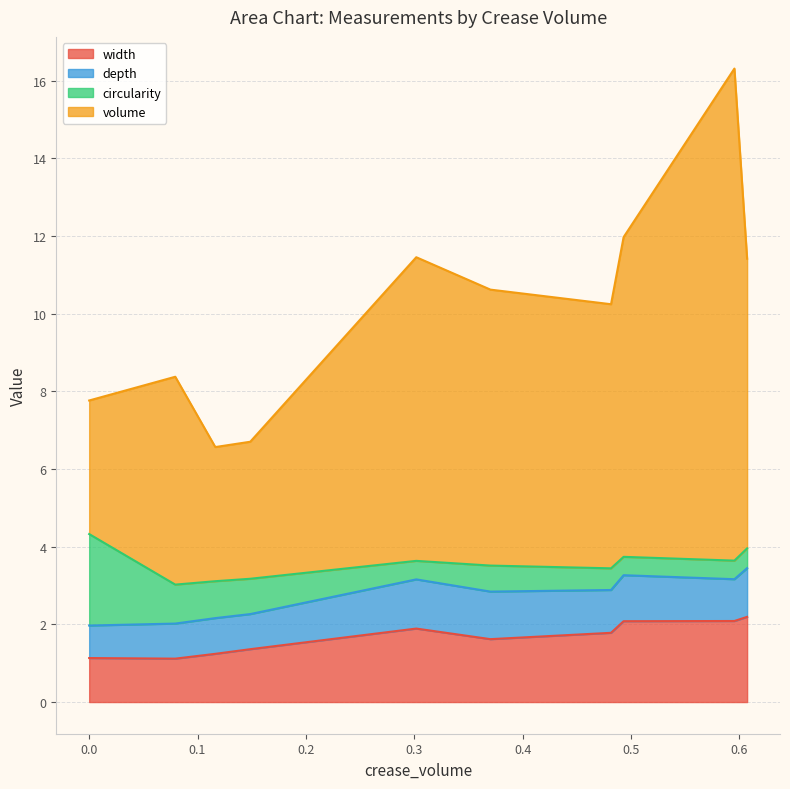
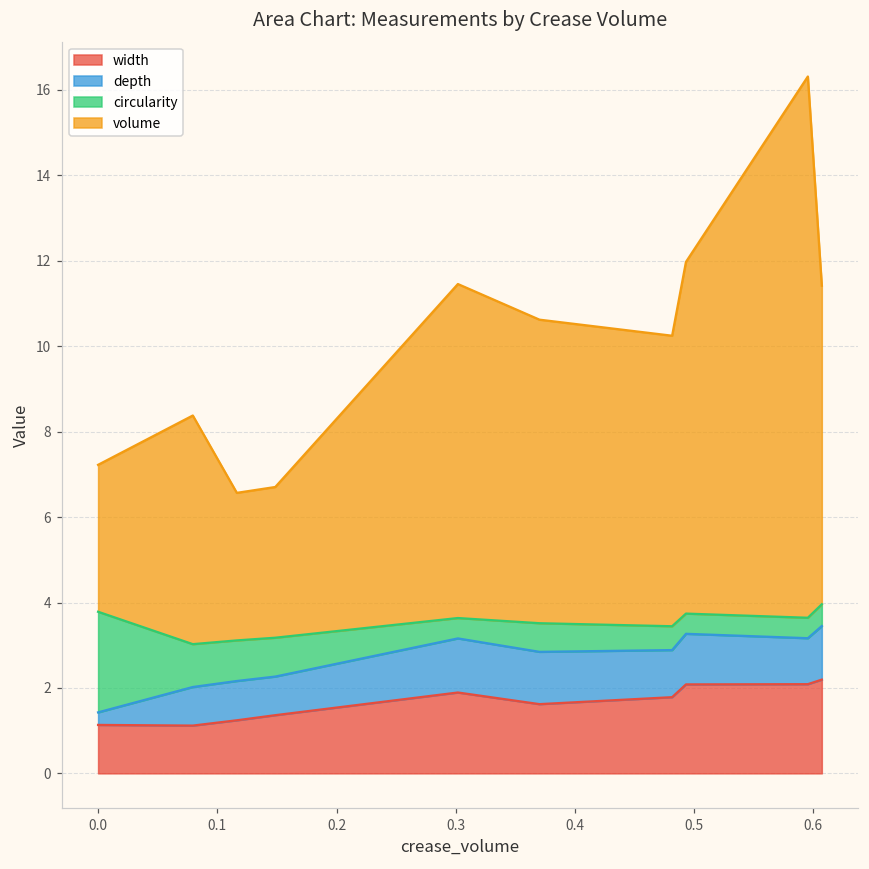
  {
    "width": {
      "0.0": 1.1
    },
    "depth": {
-     "0.0": 0.8
+     "0.0": 0.3
    },
    "circularity": {
      "0.0": 2.4
    },
    "volume": {
      "0.0": 3.4
    }
  }
